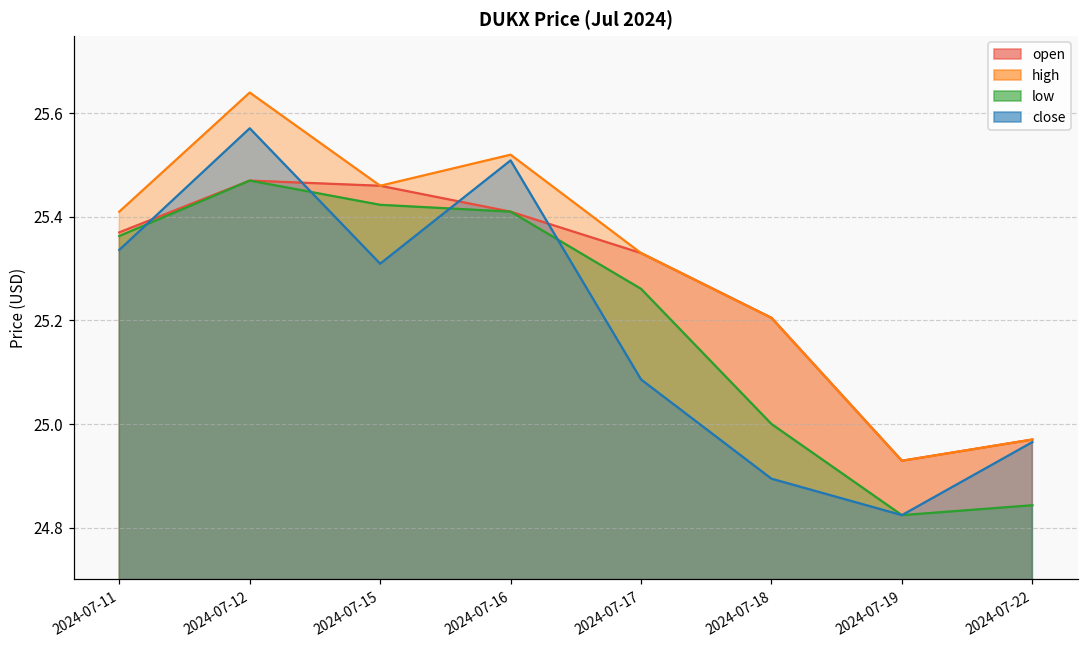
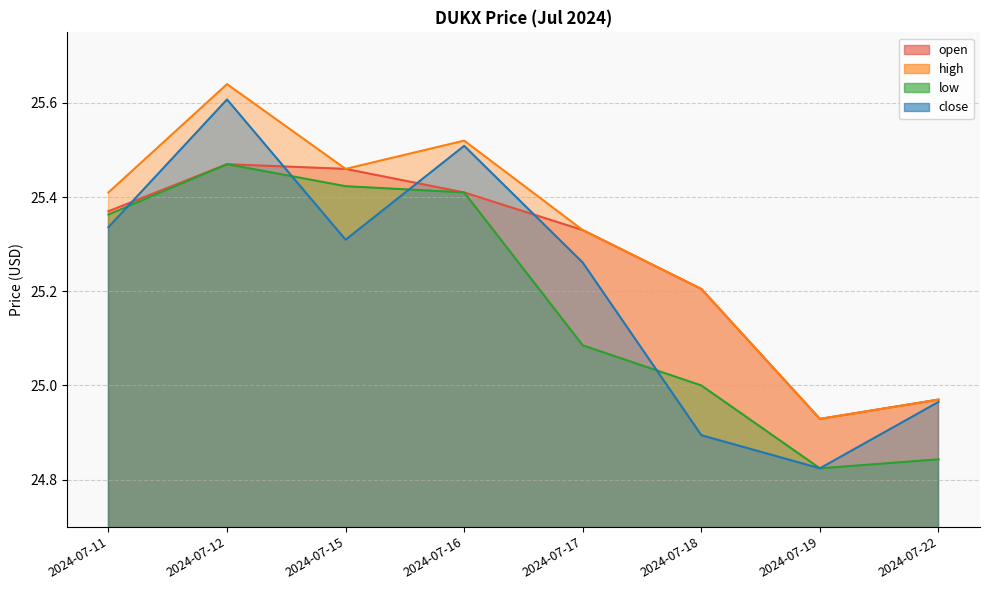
  {
    "low": {
      "2024-07-11": 25.36,
      "2024-07-15": 25.42,
-     "2024-07-17": 25.26,
+     "2024-07-17": 25.09,
      "2024-07-18": 25.00,
      "2024-07-22": 24.84
    },
    "close": {
      "2024-07-11": 25.34,
-     "2024-07-12": 25.57,
+     "2024-07-12": 25.61,
      "2024-07-15": 25.31,
      "2024-07-16": 25.51,
-     "2024-07-17": 25.09,
+     "2024-07-17": 25.26,
      "2024-07-18": 24.89
    }
  }
